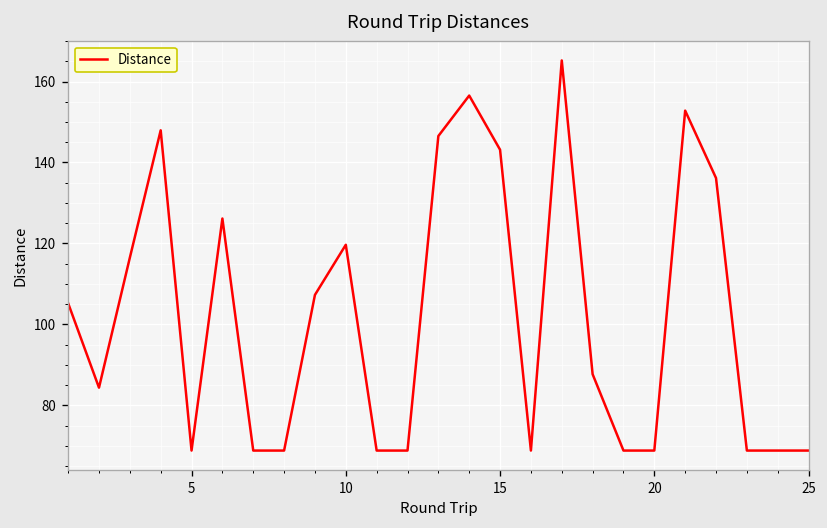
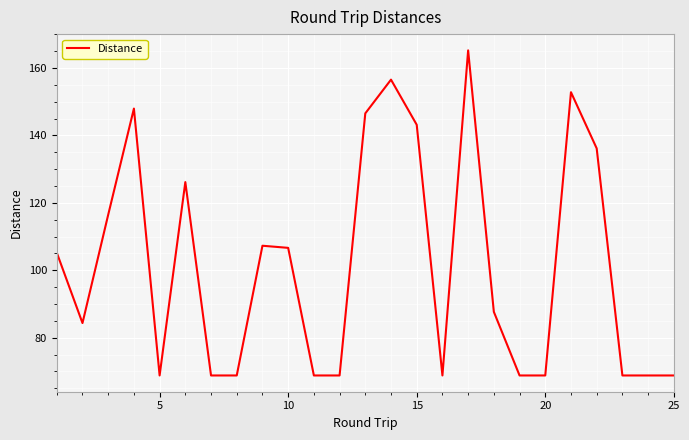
  {
    "5": 69,
-   "10": 120,
+   "10": 107,
    "15": 143,
    "20": 69,
    "25": 69
  }
